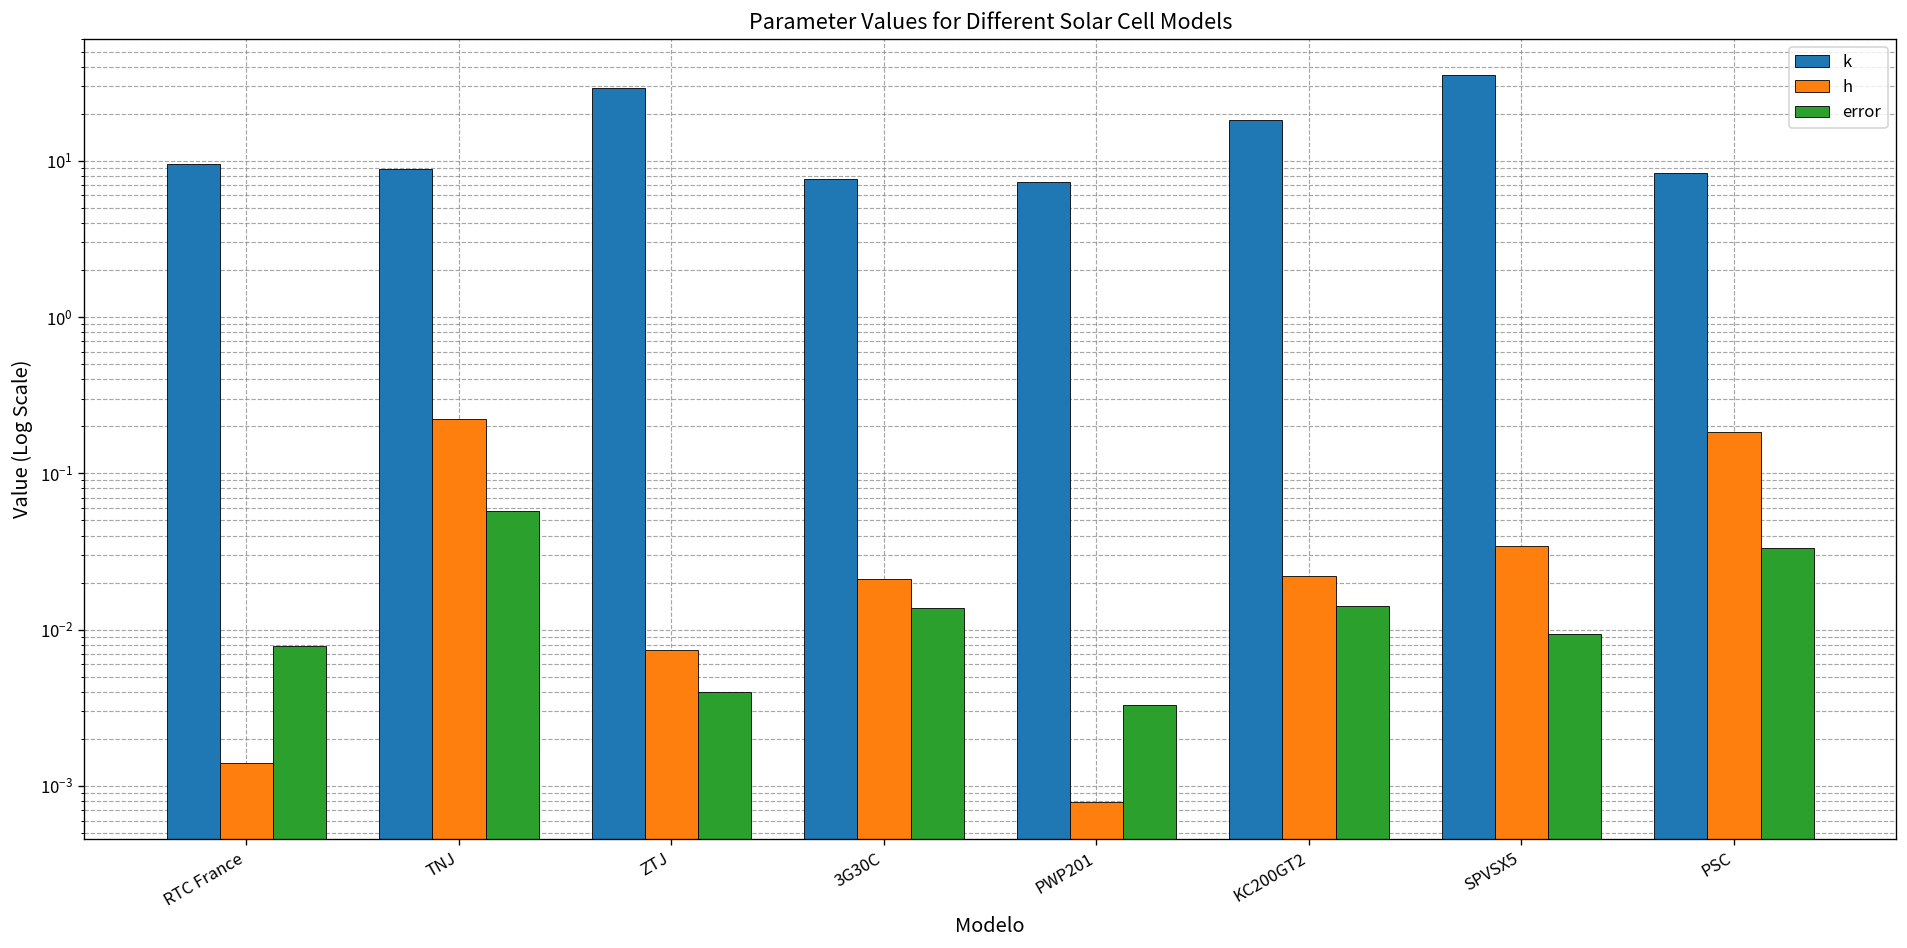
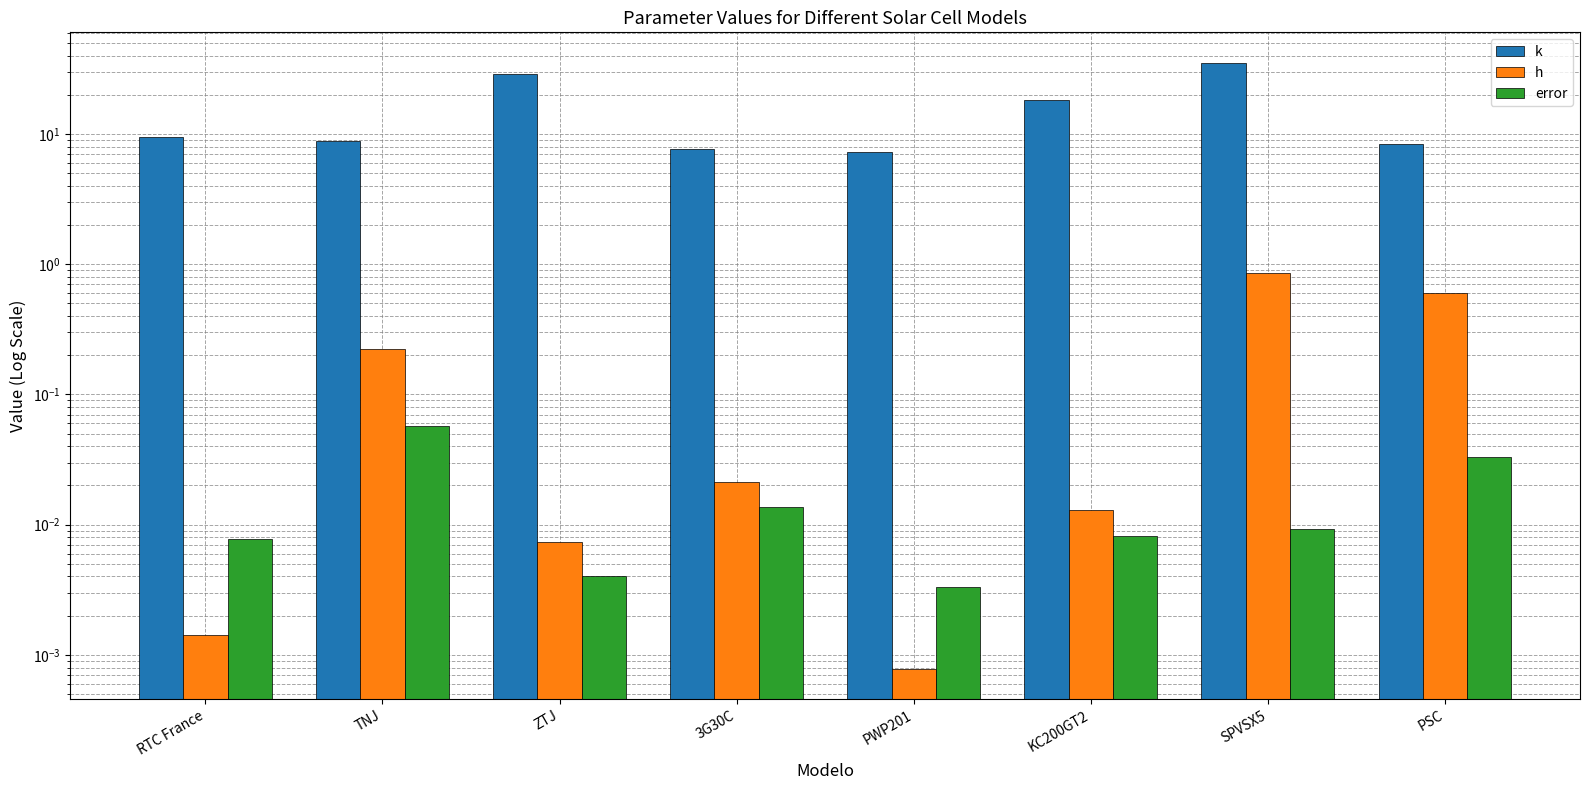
  {
    "k": {
      "RTC France": 10,
      "TNJ": 9,
      "ZTJ": 29,
      "3G30C": 8,
      "PWP201": 7,
      "KC200GT2": 18,
      "SPVSX5": 35,
      "PSC": 8
    },
    "h": {
      "RTC France": 0.0014,
      "TNJ": 0.22,
      "ZTJ": 0.007,
      "3G30C": 0.021,
      "PWP201": 0.0008,
-     "KC200GT2": 0.022,
-     "SPVSX5": 0.034,
-     "PSC": 0.18
+     "KC200GT2": 0.013,
+     "SPVSX5": 0.9,
+     "PSC": 0.6
    },
    "error": {
      "RTC France": 0.008,
      "TNJ": 0.06,
      "ZTJ": 0.004,
      "3G30C": 0.014,
      "PWP201": 0.0033,
-     "KC200GT2": 0.014,
+     "KC200GT2": 0.008,
      "SPVSX5": 0.009,
      "PSC": 0.033
    }
  }
